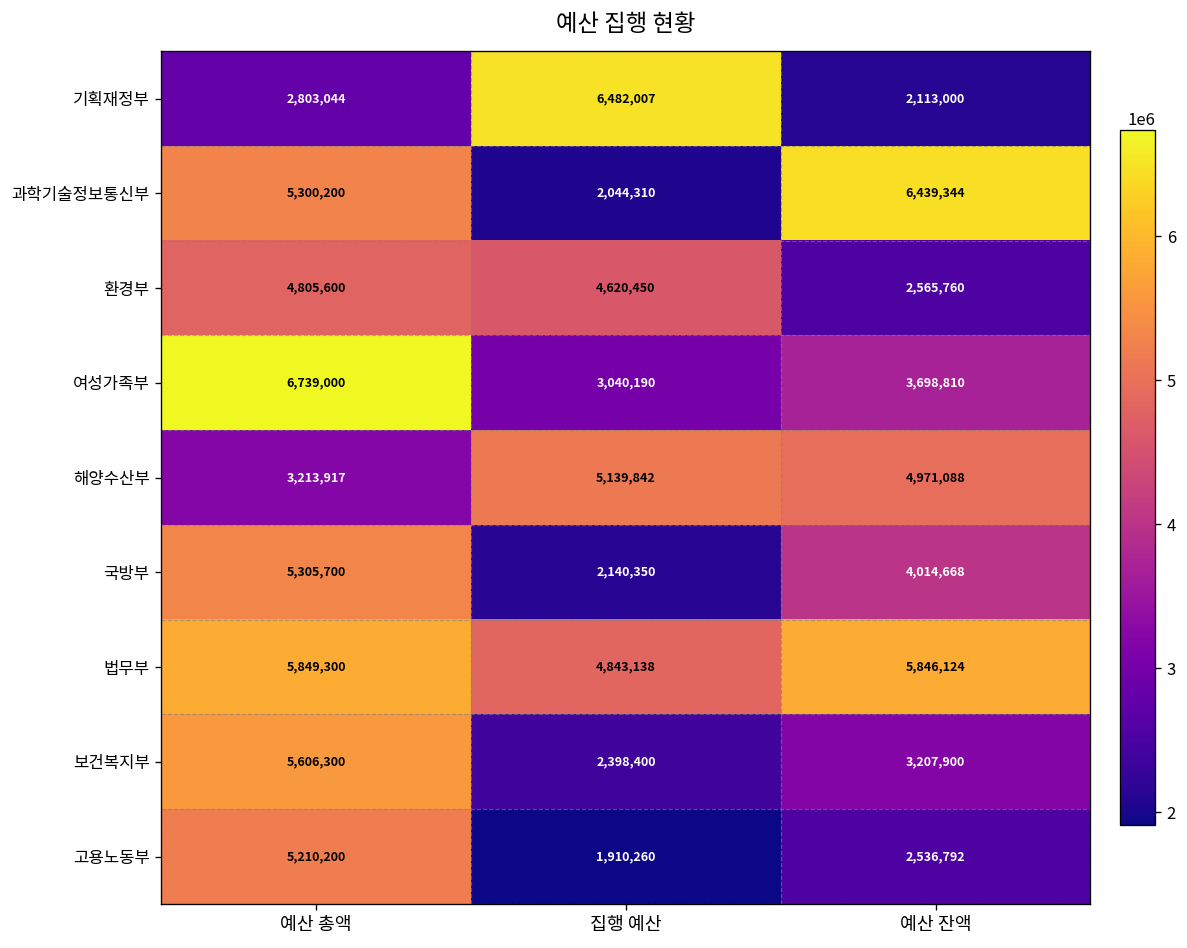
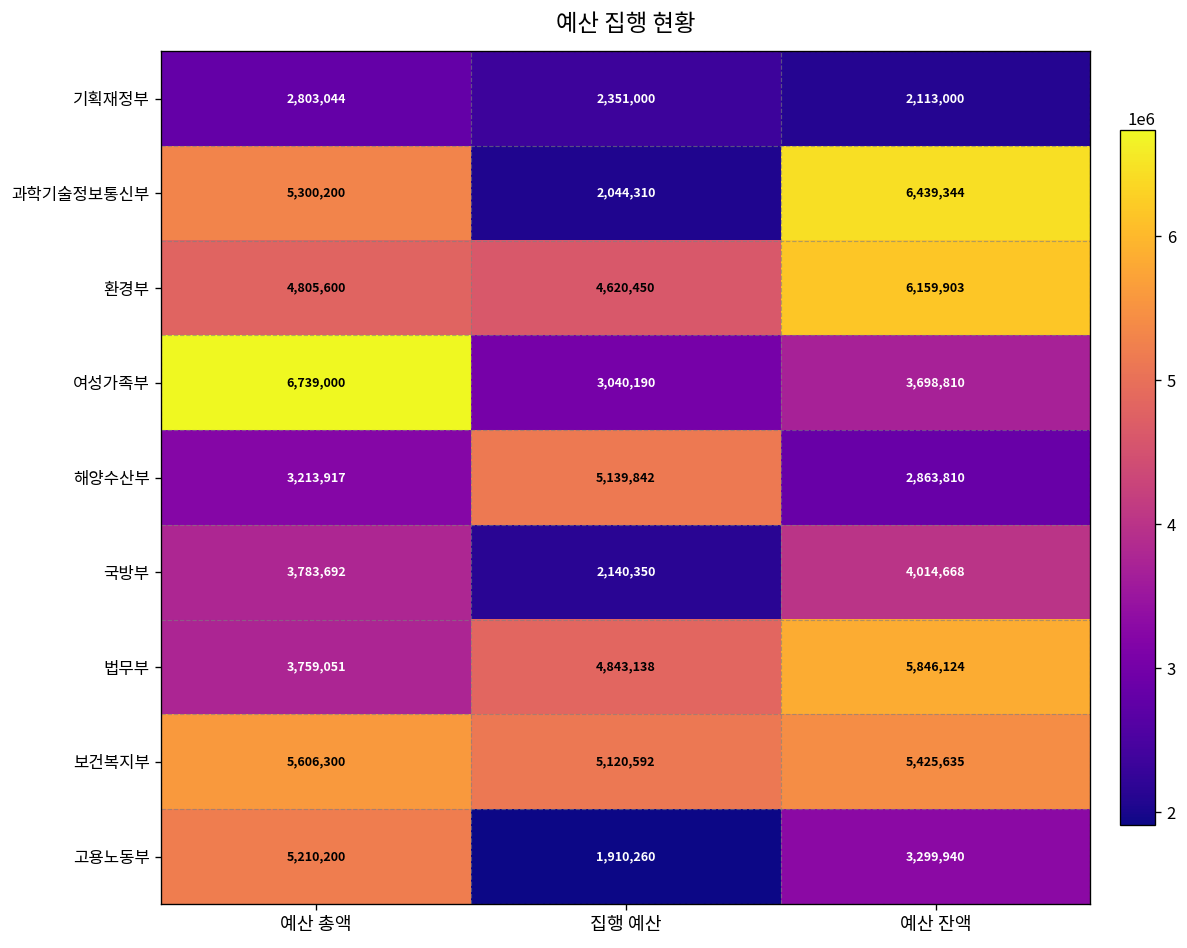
  {
    "기획재정부": {
      "예산 총액": "2,803,044",
-     "집행 예산": "6,482,007",
+     "집행 예산": "2,351,000",
      "예산 잔액": "2,113,000"
    },
    "과학기술정보통신부": {
      "예산 총액": "5,300,200",
      "집행 예산": "2,044,310",
      "예산 잔액": "6,439,344"
    },
    "환경부": {
      "예산 총액": "4,805,600",
      "집행 예산": "4,620,450",
-     "예산 잔액": "2,565,760"
+     "예산 잔액": "6,159,903"
    },
    "여성가족부": {
      "예산 총액": "6,739,000",
      "집행 예산": "3,040,190",
      "예산 잔액": "3,698,810"
    },
    "해양수산부": {
      "예산 총액": "3,213,917",
      "집행 예산": "5,139,842",
-     "예산 잔액": "4,971,088"
+     "예산 잔액": "2,863,810"
    },
    "국방부": {
-     "예산 총액": "5,305,700",
+     "예산 총액": "3,783,692",
      "집행 예산": "2,140,350",
      "예산 잔액": "4,014,668"
    },
    "법무부": {
-     "예산 총액": "5,849,300",
+     "예산 총액": "3,759,051",
      "집행 예산": "4,843,138",
      "예산 잔액": "5,846,124"
    },
    "보건복지부": {
      "예산 총액": "5,606,300",
-     "집행 예산": "2,398,400",
-     "예산 잔액": "3,207,900"
+     "집행 예산": "5,120,592",
+     "예산 잔액": "5,425,635"
    },
    "고용노동부": {
      "예산 총액": "5,210,200",
      "집행 예산": "1,910,260",
-     "예산 잔액": "2,536,792"
+     "예산 잔액": "3,299,940"
    }
  }
